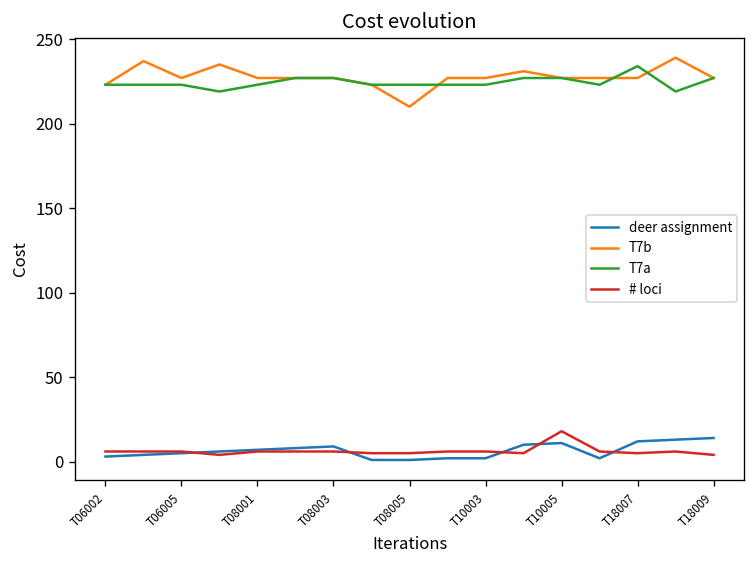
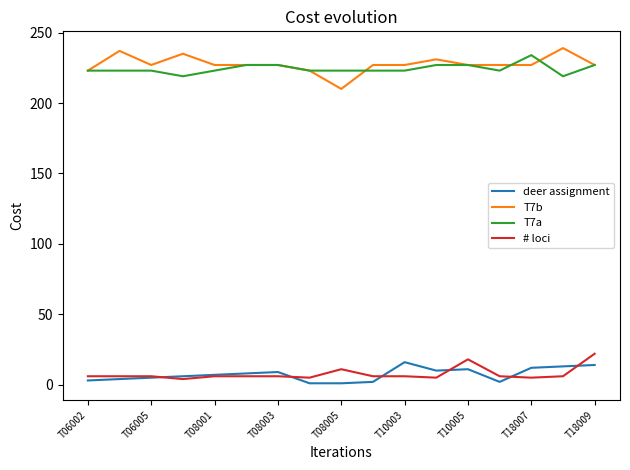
  {
    "deer assignment": {
      "T06002": 3,
      "T08003": 9,
      "T08005": 1,
-     "T10003": 2,
+     "T10003": 16,
      "T10005": 11,
      "T18007": 12,
      "T18009": 14
    },
    "T7b": {
      "T06005": 227,
      "T08001": 227,
      "T08005": 210,
      "T10003": 227,
      "T18007": 227
    },
    "T7a": {
      "T06005": 223,
      "T08001": 223,
      "T08005": 223,
      "T10003": 223,
      "T18007": 234
    },
    "# loci": {
      "T06002": 6,
      "T08003": 6,
-     "T08005": 5,
+     "T08005": 11,
      "T10003": 6,
      "T10005": 18,
      "T18007": 5,
-     "T18009": 4
+     "T18009": 22
    }
  }
